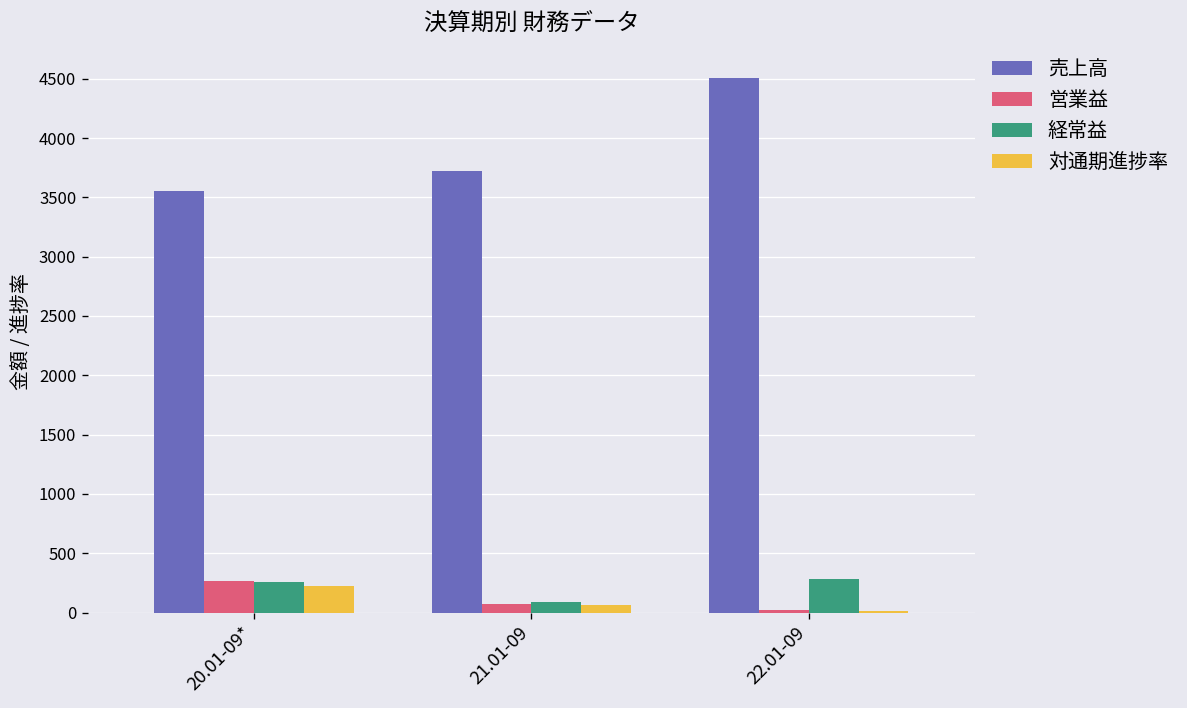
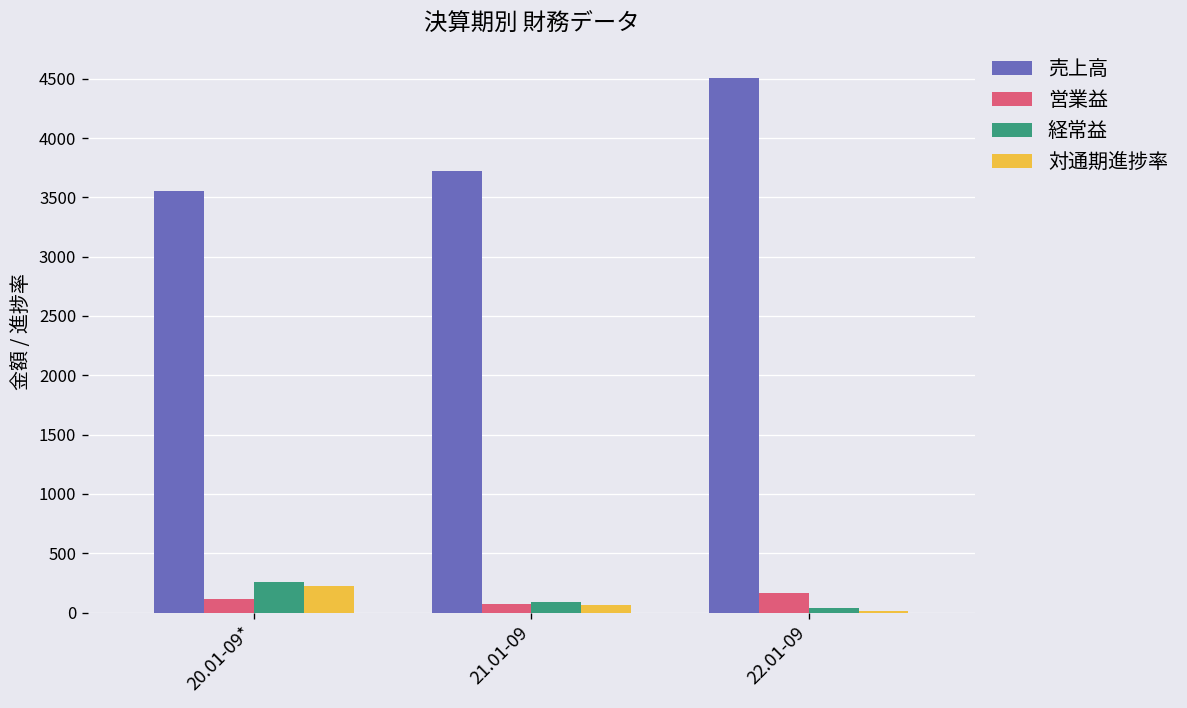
  {
    "売上高": {
      "20.01-09*": 3600,
      "21.01-09": 3700,
      "22.01-09": 4500
    },
    "営業益": {
-     "20.01-09*": 300,
+     "20.01-09*": 100,
      "21.01-09": 100,
-     "22.01-09": 0
+     "22.01-09": 200
    },
    "経常益": {
      "20.01-09*": 300,
      "21.01-09": 100,
-     "22.01-09": 300
+     "22.01-09": 0
    },
    "対通期進捗率": {
      "20.01-09*": 200,
      "21.01-09": 100
    }
  }
